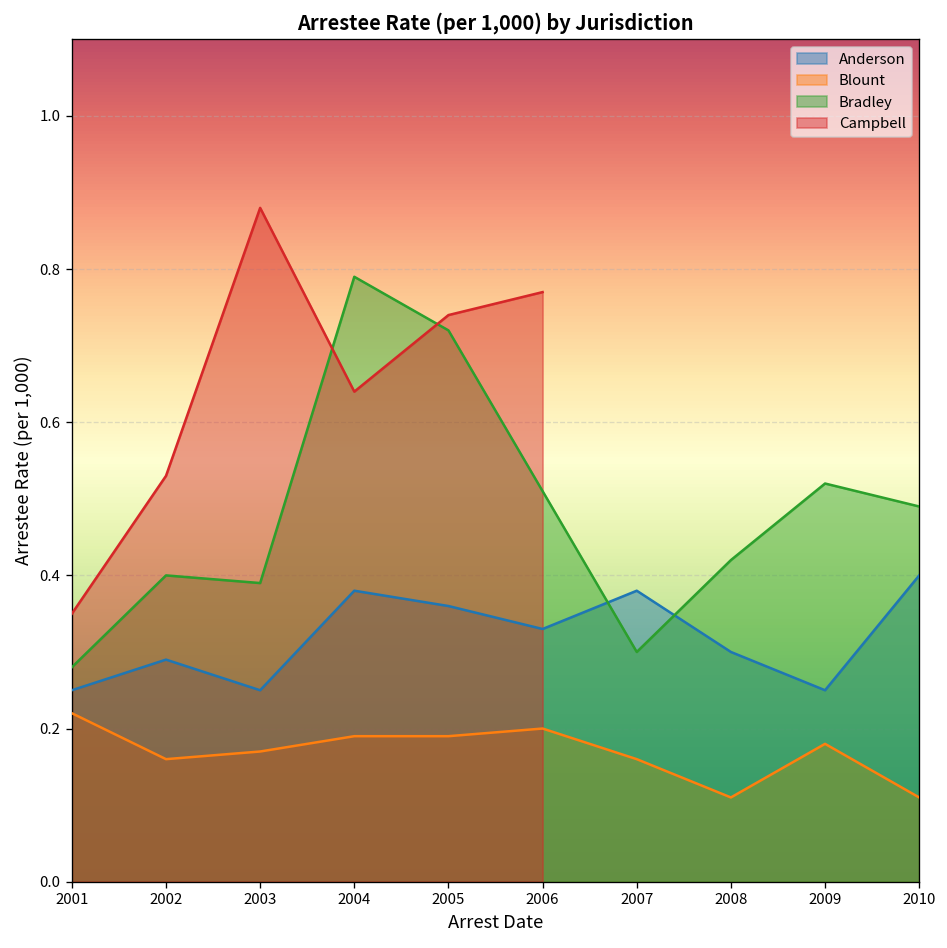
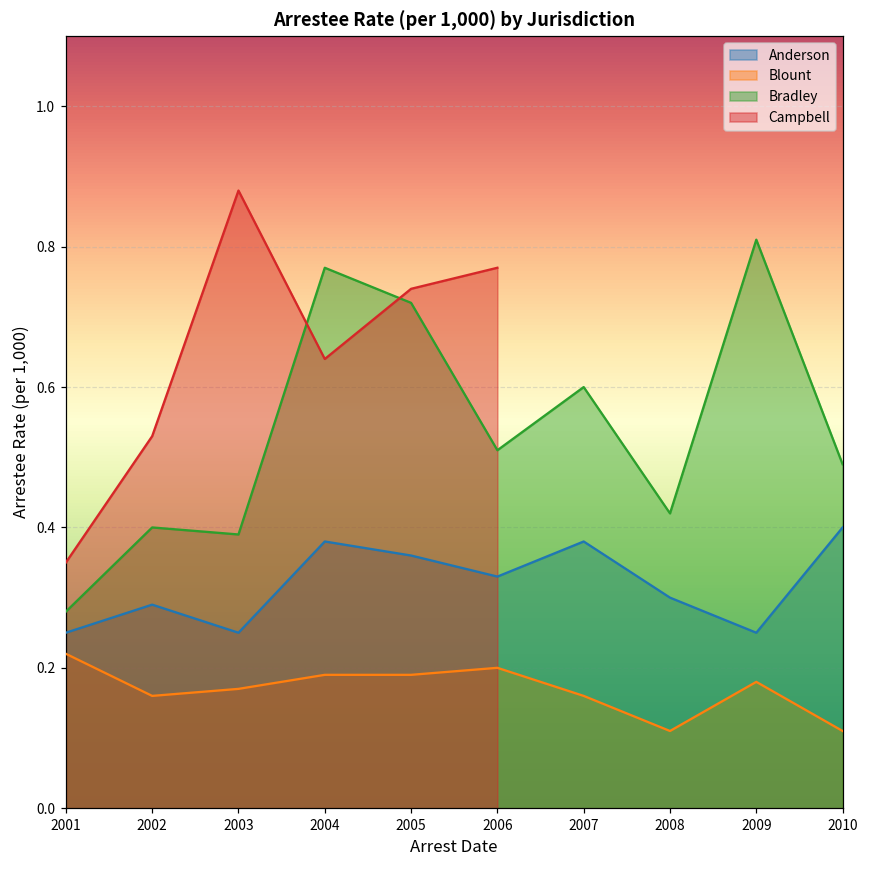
  {
    "Anderson": {
      "2001": 0.25,
      "2002": 0.29,
      "2003": 0.25,
      "2004": 0.38,
      "2005": 0.36,
      "2006": 0.33,
      "2007": 0.38,
      "2008": 0.30,
      "2009": 0.25,
      "2010": 0.40
    },
    "Blount": {
      "2001": 0.22,
      "2002": 0.16,
      "2003": 0.17,
      "2004": 0.19,
      "2005": 0.19,
      "2006": 0.20,
      "2007": 0.16,
      "2008": 0.11,
      "2009": 0.18,
      "2010": 0.11
    },
    "Bradley": {
      "2001": 0.28,
      "2002": 0.40,
      "2003": 0.39,
-     "2004": 0.79,
+     "2004": 0.77,
      "2005": 0.72,
      "2006": 0.51,
-     "2007": 0.3,
+     "2007": 0.6,
      "2008": 0.42,
-     "2009": 0.52,
+     "2009": 0.81,
      "2010": 0.49
    },
    "Campbell": {
      "2001": 0.35,
      "2002": 0.53,
      "2003": 0.88,
      "2004": 0.64,
      "2005": 0.74,
      "2006": 0.77
    }
  }
